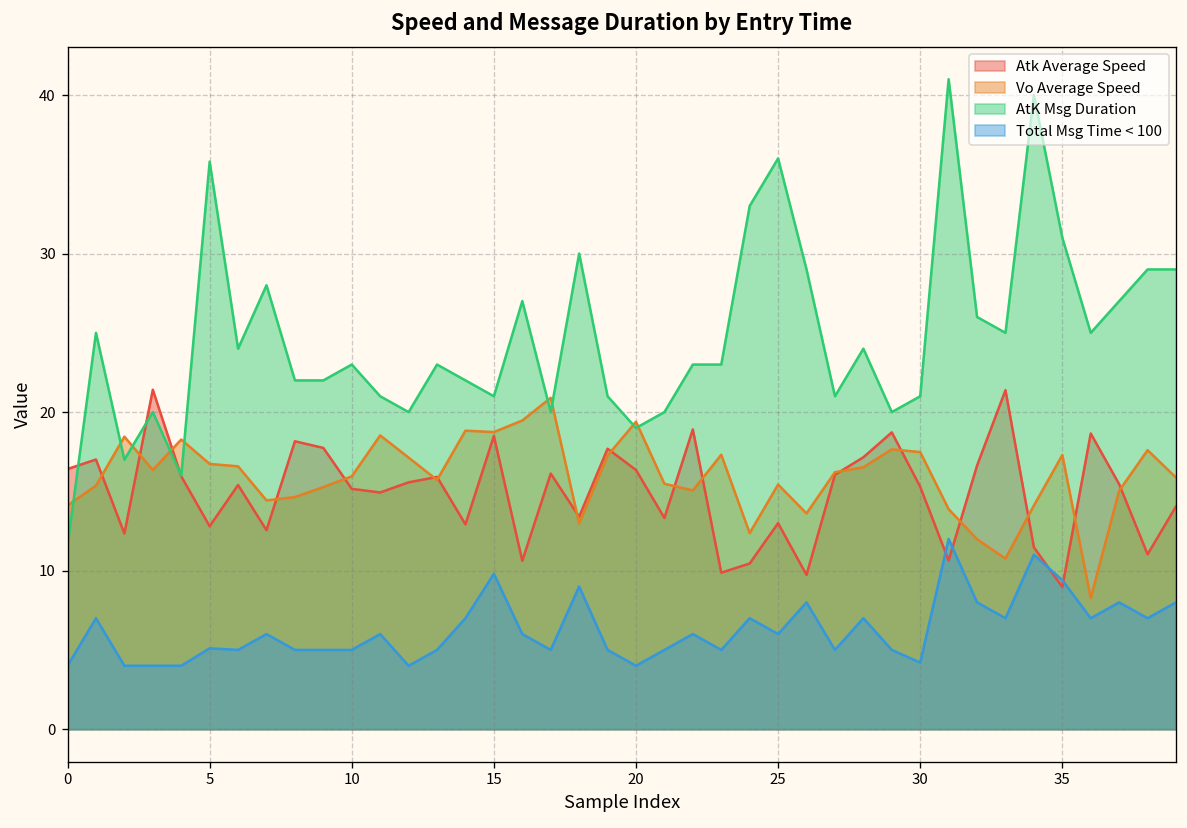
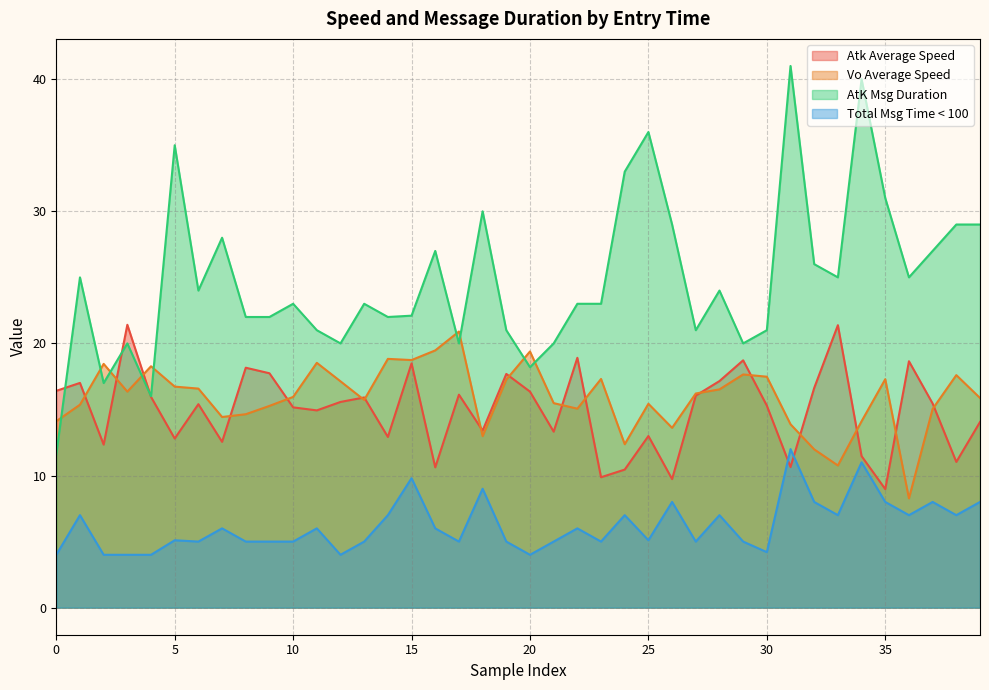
  {
    "AtK Msg Duration": {
      "0": 11.6,
-     "5": 35.8,
+     "5": 35.0,
      "10": 23.0,
-     "15": 21.0,
-     "20": 19.0,
+     "15": 22.1,
+     "20": 18.2,
      "25": 36.0,
      "30": 21.0,
      "35": 31.0
    },
    "Total Msg Time < 100": {
      "0": 4.0,
      "5": 5.1,
      "10": 5.0,
      "15": 9.8,
      "20": 4.0,
-     "25": 6.0,
+     "25": 5.1,
      "30": 4.2,
-     "35": 9.4
+     "35": 8.0
    }
  }
